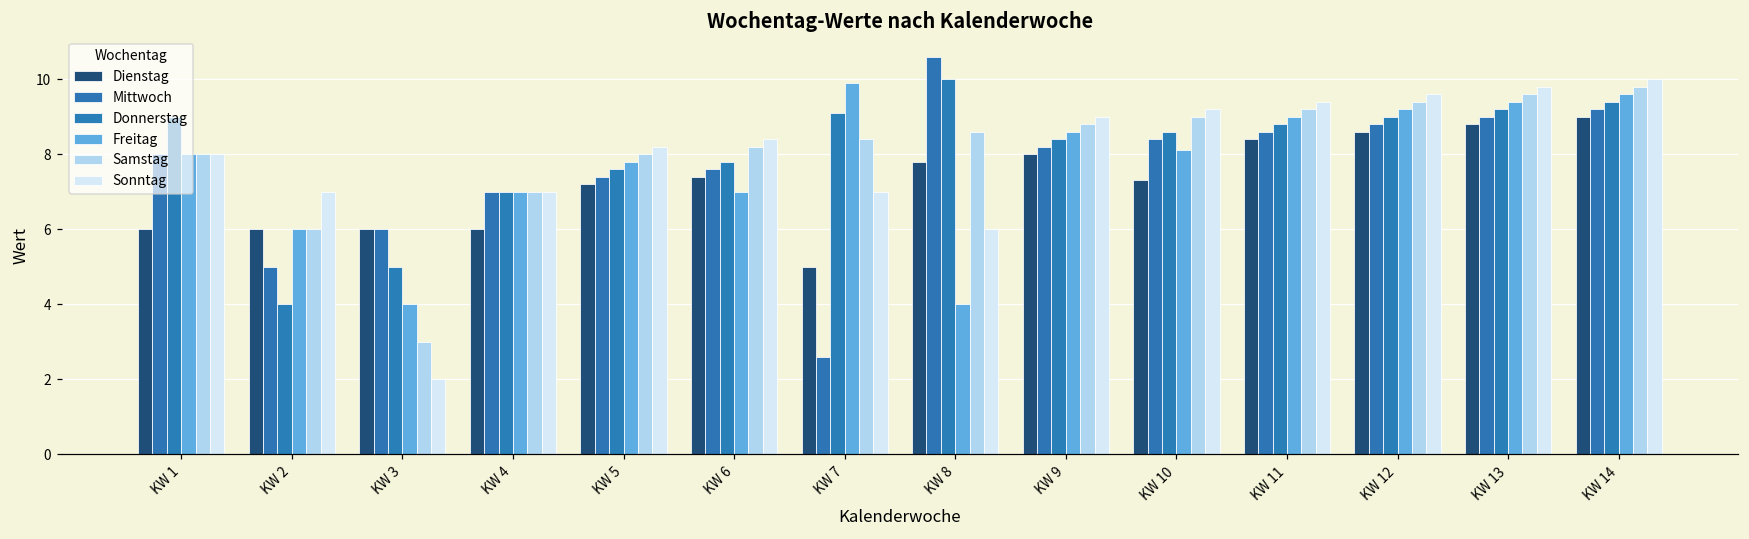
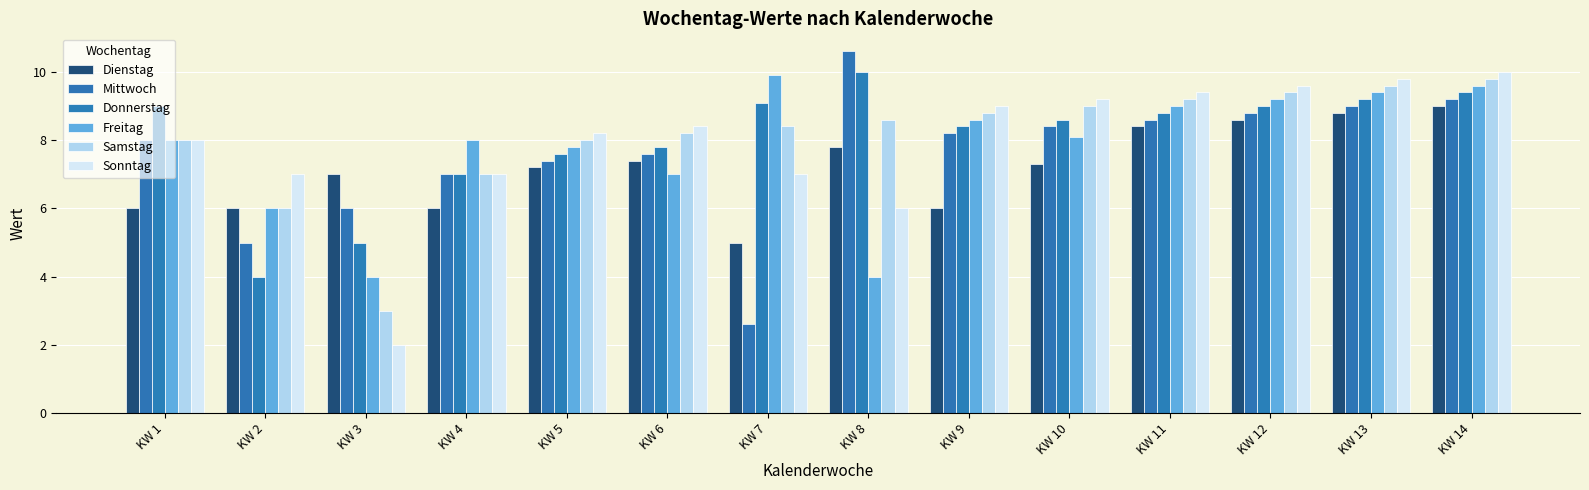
  {
    "Dienstag": {
      "KW 1": 6,
      "KW 2": 6,
-     "KW 3": 6,
+     "KW 3": 7,
      "KW 4": 6,
      "KW 5": 7.2,
      "KW 6": 7.4,
      "KW 7": 5,
      "KW 8": 7.8,
-     "KW 9": 8,
+     "KW 9": 6,
      "KW 10": 7.3,
      "KW 11": 8.4,
      "KW 12": 8.6,
      "KW 13": 8.8,
      "KW 14": 9
    },
    "Freitag": {
      "KW 2": 6,
      "KW 3": 4,
-     "KW 4": 7,
+     "KW 4": 8,
      "KW 5": 7.8,
      "KW 6": 7,
      "KW 7": 9.9,
      "KW 8": 4,
      "KW 9": 8.6,
      "KW 10": 8.1,
      "KW 11": 9,
      "KW 12": 9.2,
      "KW 13": 9.4,
      "KW 14": 9.6
    }
  }
